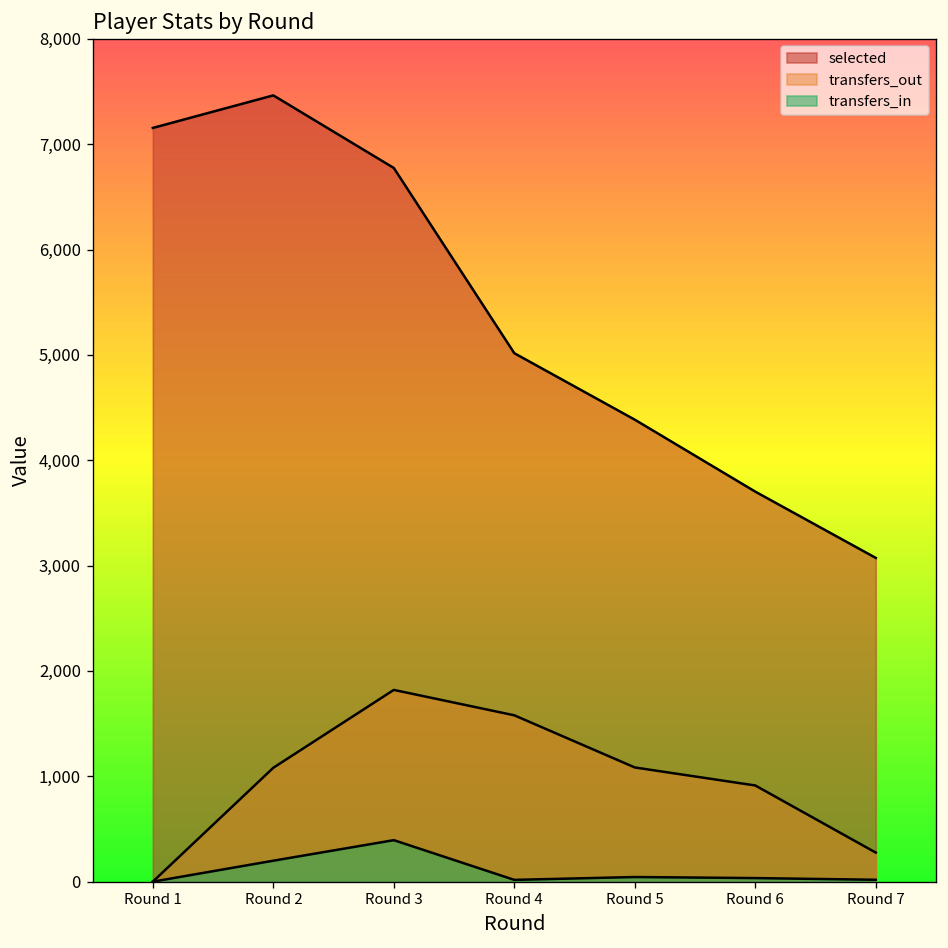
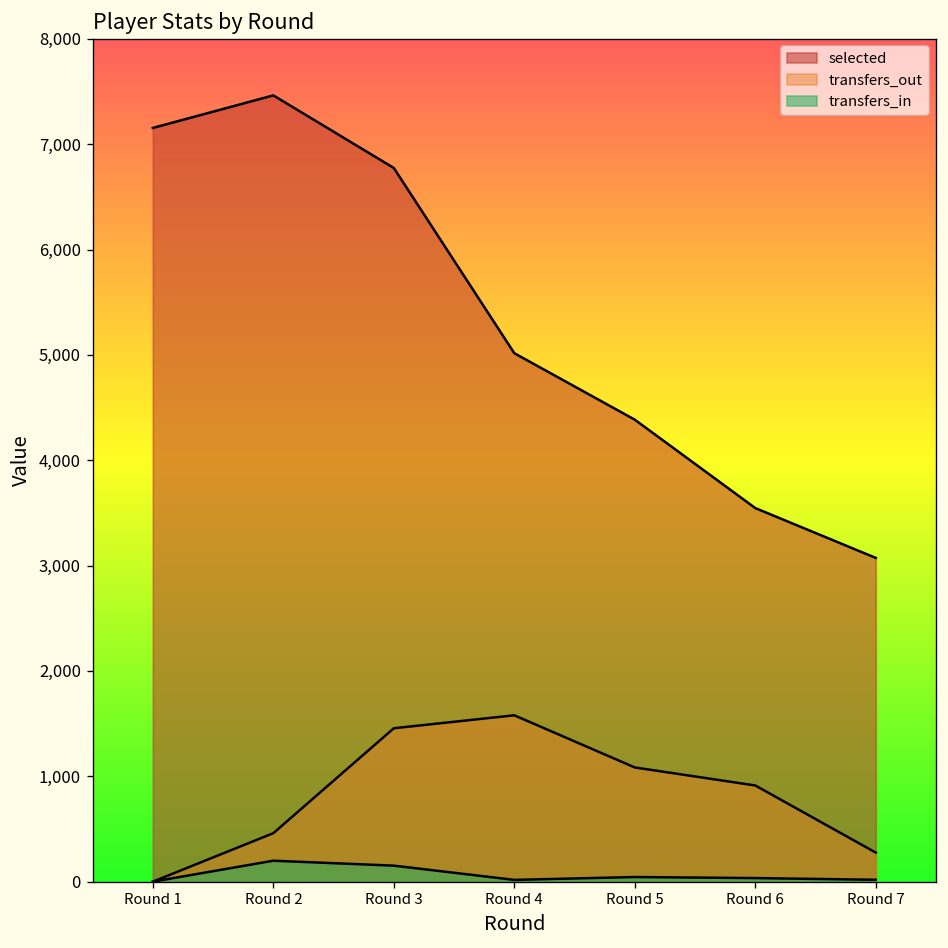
  {
    "selected": {
      "Round 1": "7,200",
      "Round 2": "7,500",
      "Round 3": "6,800",
      "Round 4": "5,000",
      "Round 5": "4,400",
-     "Round 6": "3,700",
+     "Round 6": "3,500",
      "Round 7": "3,100"
    },
    "transfers_out": {
-     "Round 2": "1,100",
-     "Round 3": "1,800",
+     "Round 2": "500",
+     "Round 3": "1,500",
      "Round 4": "1,600",
      "Round 5": "1,100",
      "Round 6": "900",
      "Round 7": "300"
    },
    "transfers_in": {
      "Round 2": "200",
-     "Round 3": "400",
+     "Round 3": "200",
      "Round 4": "0",
      "Round 5": "0",
      "Round 6": "0",
      "Round 7": "0"
    }
  }
